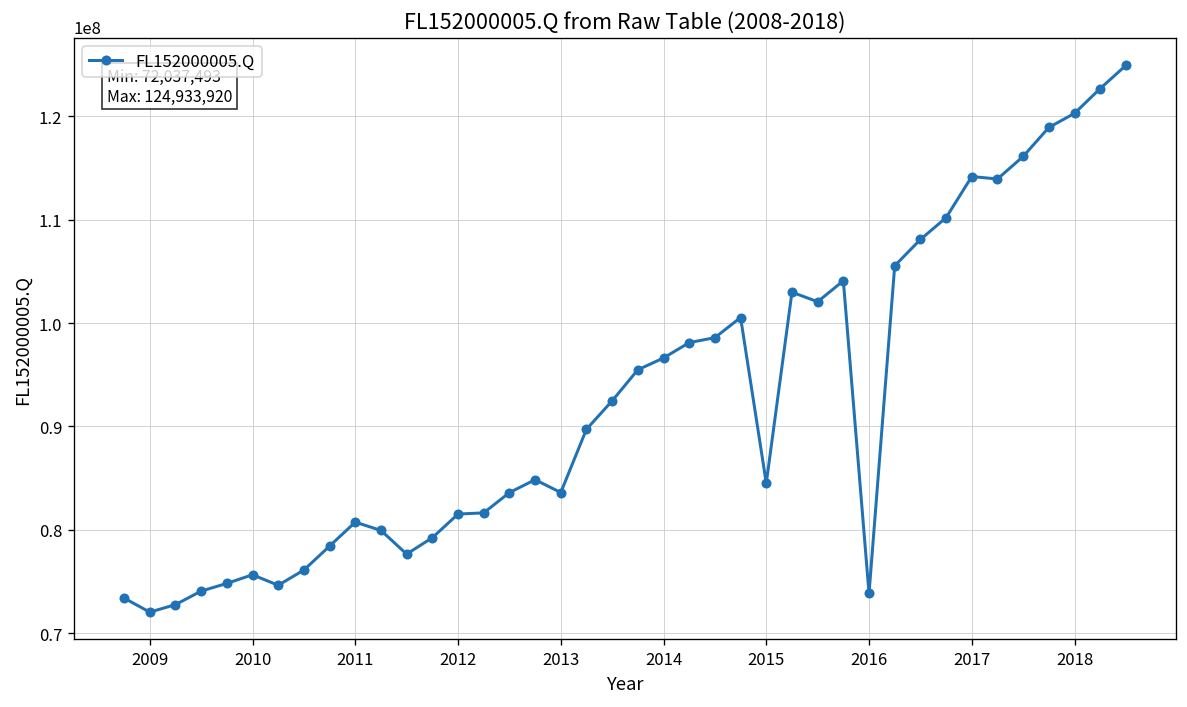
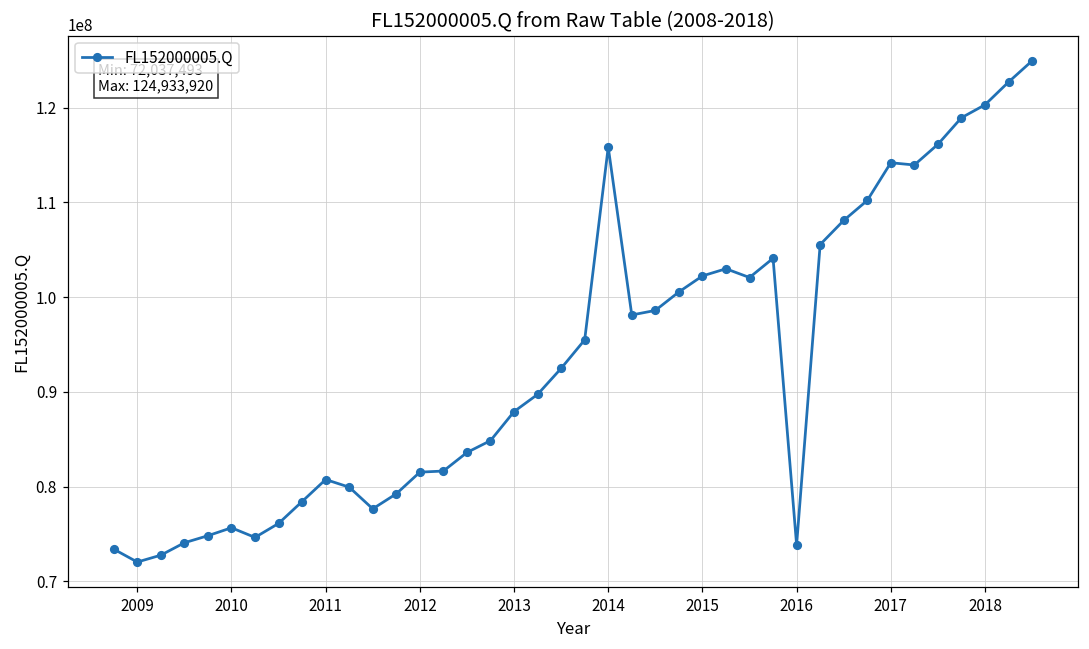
  {
    "2009": 72000000,
    "2010": 76000000,
    "2011": 81000000,
    "2012": 82000000,
-   "2013": 84000000,
-   "2014": 97000000,
-   "2015": 85000000,
+   "2013": 88000000,
+   "2014": 116000000,
+   "2015": 102000000,
    "2016": 74000000,
    "2017": 114000000,
    "2018": 120000000
  }
